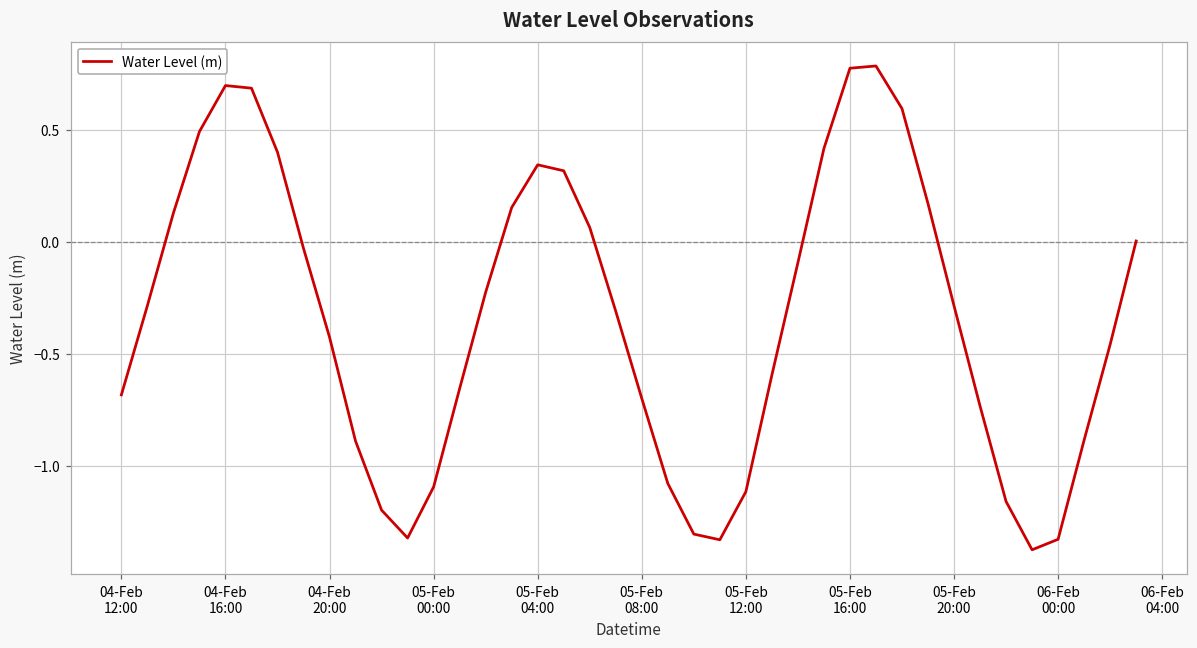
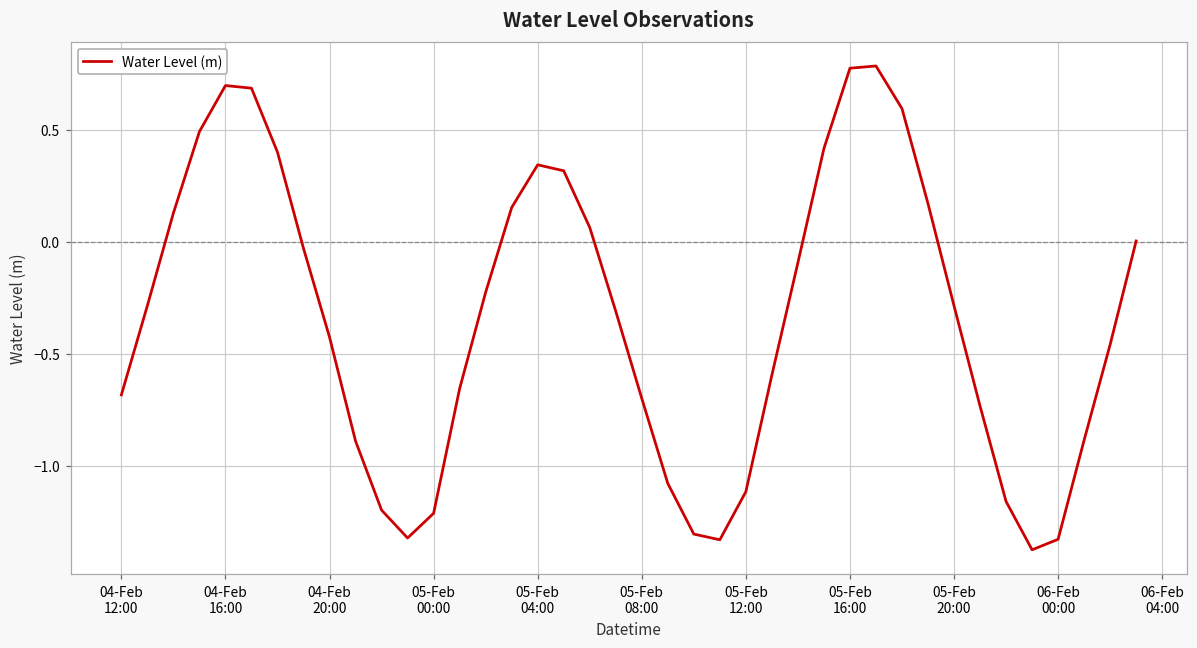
  {
    "04-Feb 12:00": -0.68,
    "04-Feb 16:00": 0.70,
    "04-Feb 20:00": -0.43,
-   "05-Feb 00:00": -1.09,
+   "05-Feb 00:00": -1.21,
    "05-Feb 04:00": 0.34,
    "05-Feb 08:00": -0.70,
    "05-Feb 12:00": -1.12,
    "05-Feb 16:00": 0.78,
    "05-Feb 20:00": -0.29,
    "06-Feb 00:00": -1.33
  }
